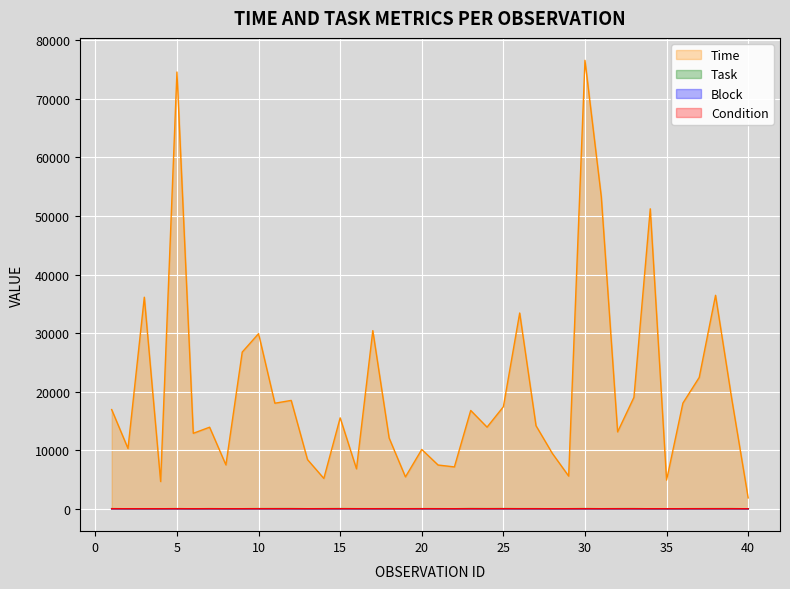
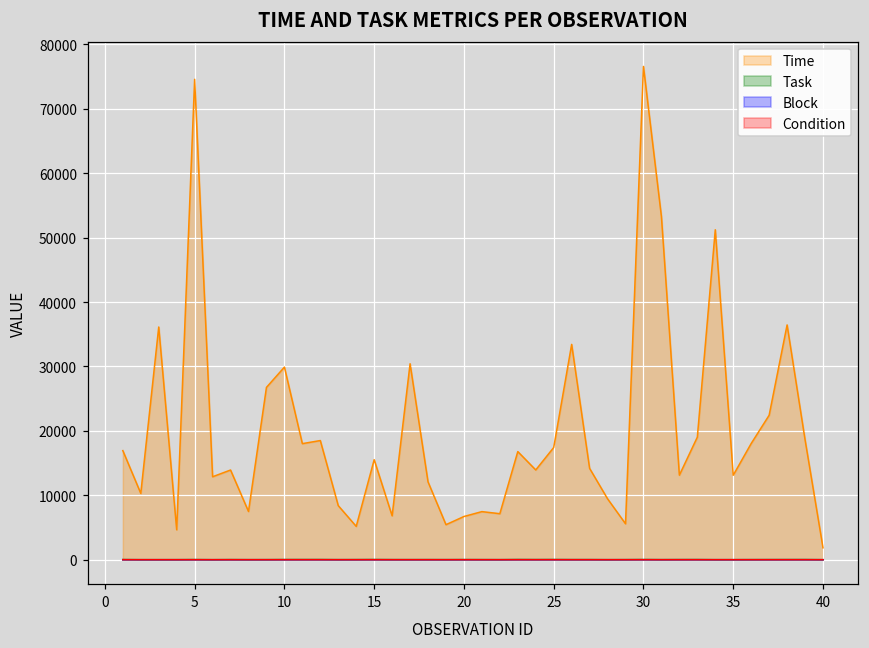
  {
    "Time": {
      "5": 75000,
      "10": 30000,
      "15": 16000,
-     "20": 10000,
+     "20": 7000,
      "25": 17000,
      "30": 77000,
-     "35": 5000,
+     "35": 13000,
      "40": 2000
    },
    "Condition": {
      "5": 0,
      "10": 0,
      "15": 0,
      "20": 0,
      "25": 0,
      "30": 0,
      "35": 0,
      "40": 0
    }
  }
